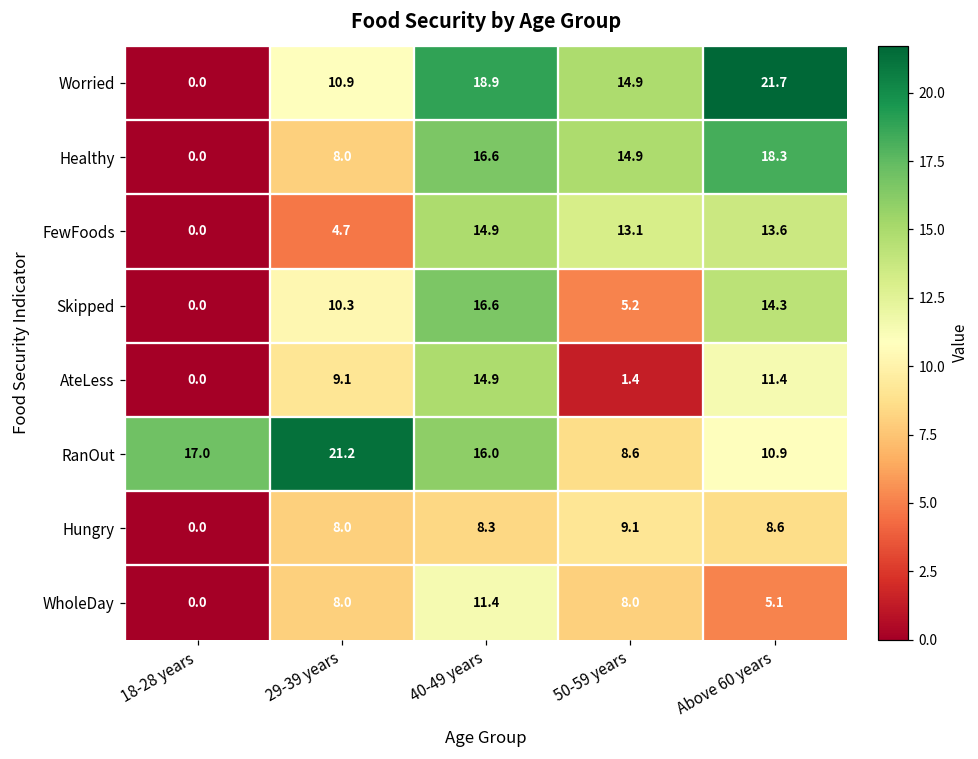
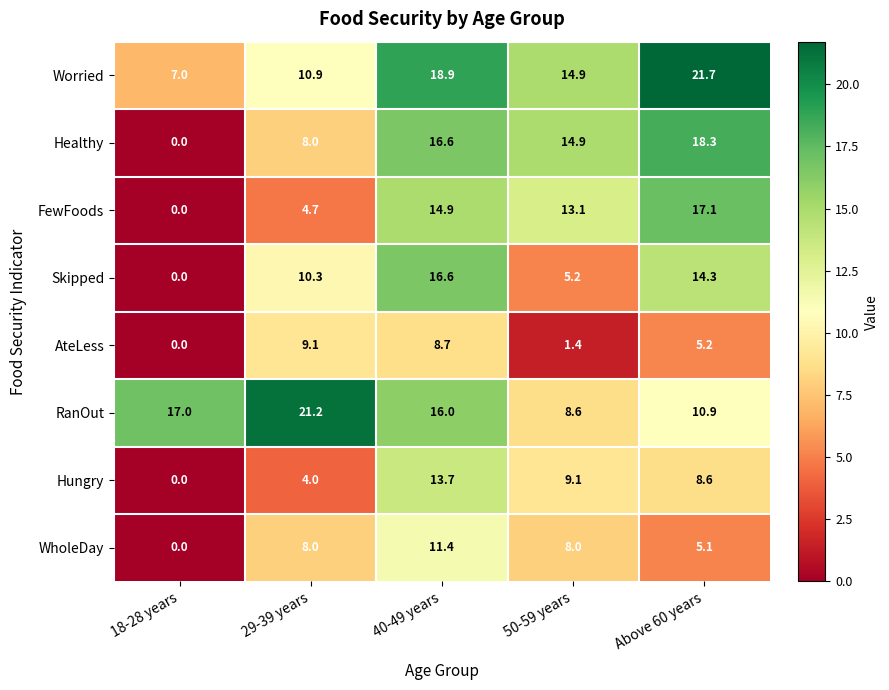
  {
    "Worried": {
-     "18-28 years": 0.0,
+     "18-28 years": 7.0,
      "29-39 years": 10.9,
      "40-49 years": 18.9,
      "50-59 years": 14.9,
      "Above 60 years": 21.7
    },
    "Healthy": {
      "18-28 years": 0.0,
      "29-39 years": 8.0,
      "40-49 years": 16.6,
      "50-59 years": 14.9,
      "Above 60 years": 18.3
    },
    "FewFoods": {
      "18-28 years": 0.0,
      "29-39 years": 4.7,
      "40-49 years": 14.9,
      "50-59 years": 13.1,
-     "Above 60 years": 13.6
+     "Above 60 years": 17.1
    },
    "Skipped": {
      "18-28 years": 0.0,
      "29-39 years": 10.3,
      "40-49 years": 16.6,
      "50-59 years": 5.2,
      "Above 60 years": 14.3
    },
    "AteLess": {
      "18-28 years": 0.0,
      "29-39 years": 9.1,
-     "40-49 years": 14.9,
+     "40-49 years": 8.7,
      "50-59 years": 1.4,
-     "Above 60 years": 11.4
+     "Above 60 years": 5.2
    },
    "RanOut": {
      "18-28 years": 17.0,
      "29-39 years": 21.2,
      "40-49 years": 16.0,
      "50-59 years": 8.6,
      "Above 60 years": 10.9
    },
    "Hungry": {
      "18-28 years": 0.0,
-     "29-39 years": 8.0,
-     "40-49 years": 8.3,
+     "29-39 years": 4.0,
+     "40-49 years": 13.7,
      "50-59 years": 9.1,
      "Above 60 years": 8.6
    },
    "WholeDay": {
      "18-28 years": 0.0,
      "29-39 years": 8.0,
      "40-49 years": 11.4,
      "50-59 years": 8.0,
      "Above 60 years": 5.1
    }
  }
